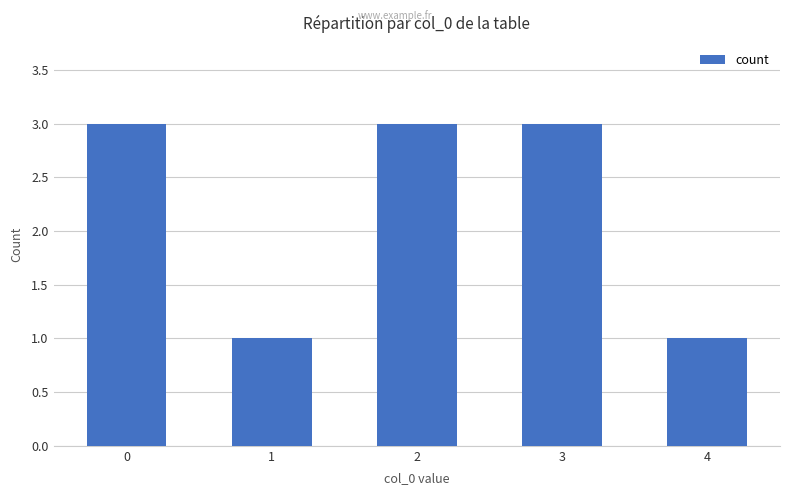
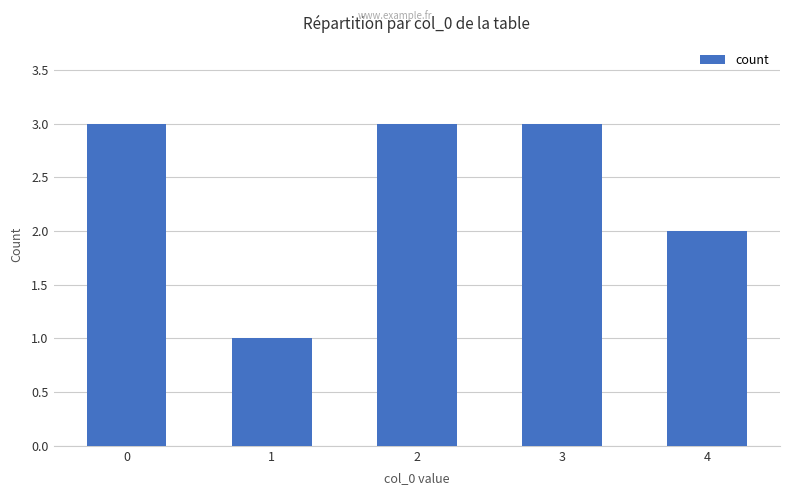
  {
    "0": 3,
    "1": 1,
    "2": 3,
    "3": 3,
-   "4": 1
+   "4": 2
  }
